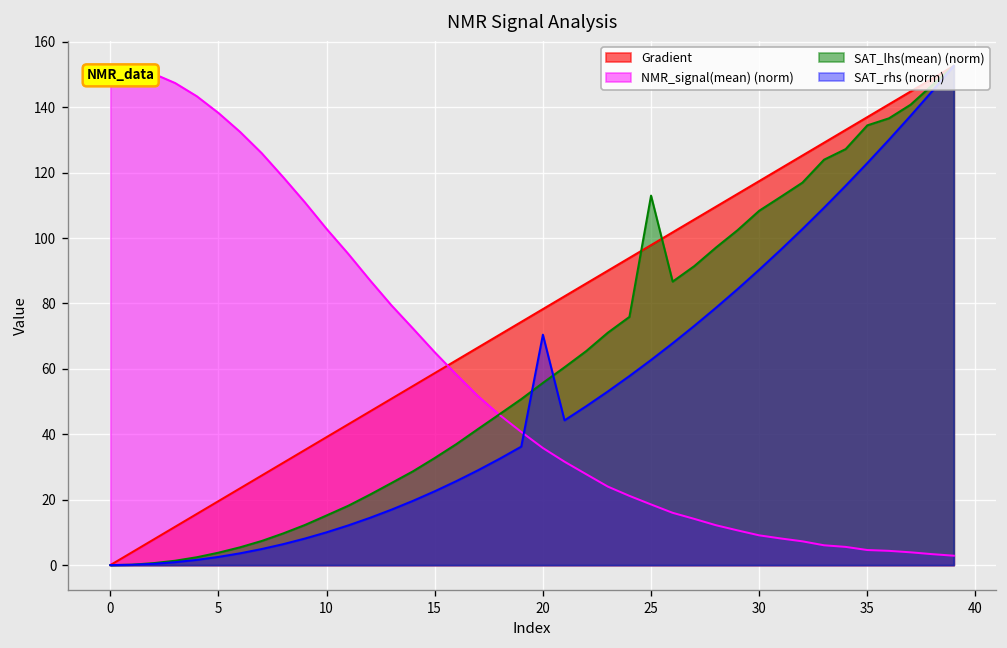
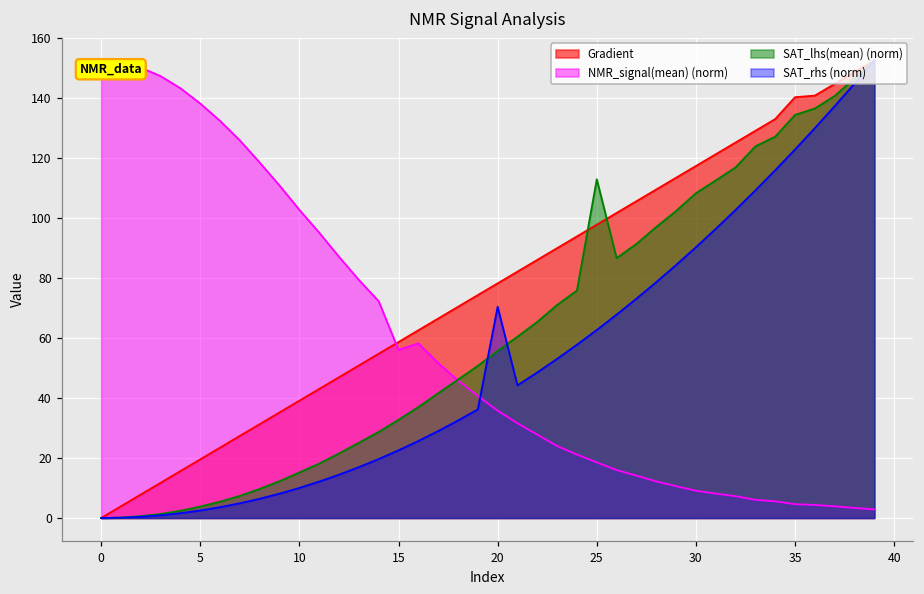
  {
    "Gradient": {
      "5": 20,
      "10": 39,
      "15": 59,
      "20": 78,
      "25": 98,
      "30": 117,
-     "35": 137
+     "35": 140
    },
    "NMR_signal(mean) (norm)": {
      "5": 138,
      "10": 103,
-     "15": 65,
+     "15": 56,
      "20": 36,
      "25": 19,
      "30": 9,
      "35": 5
    },
    "SAT_lhs(mean) (norm)": {
      "5": 4,
      "10": 15,
      "15": 33,
      "20": 56,
      "25": 113,
      "30": 108,
      "35": 134
    },
    "SAT_rhs (norm)": {
      "5": 3,
      "10": 10,
      "15": 23,
      "20": 70,
      "25": 63,
      "30": 90,
      "35": 123
    }
  }
